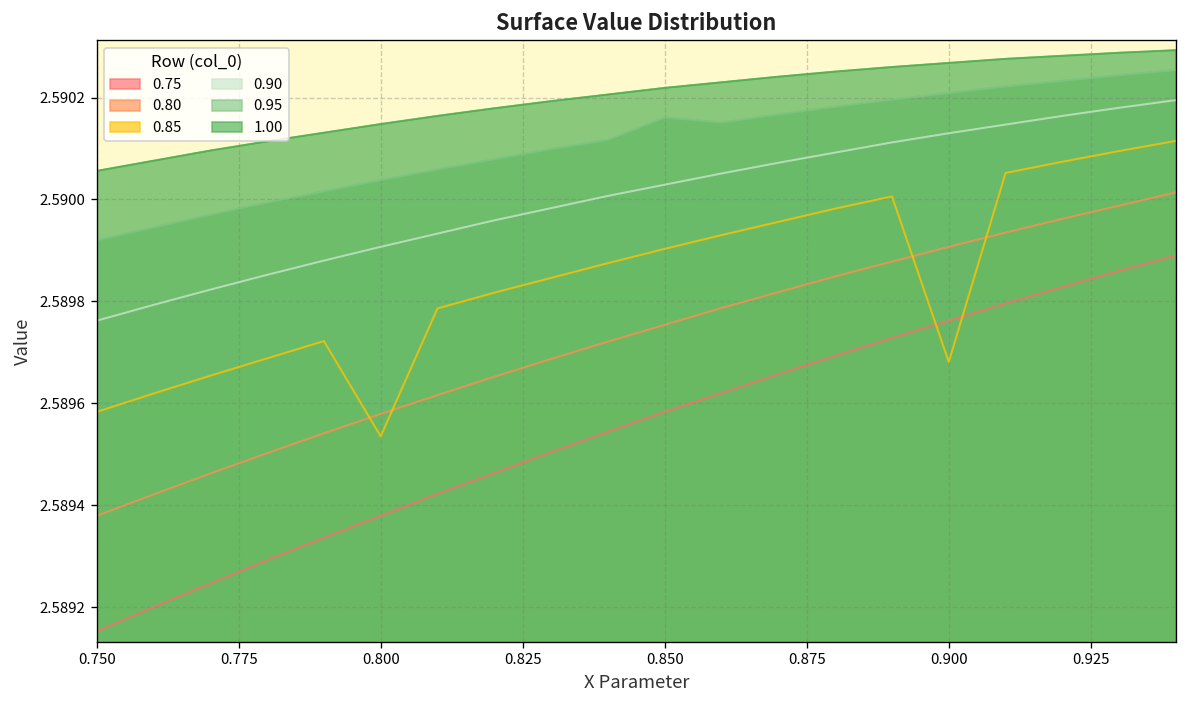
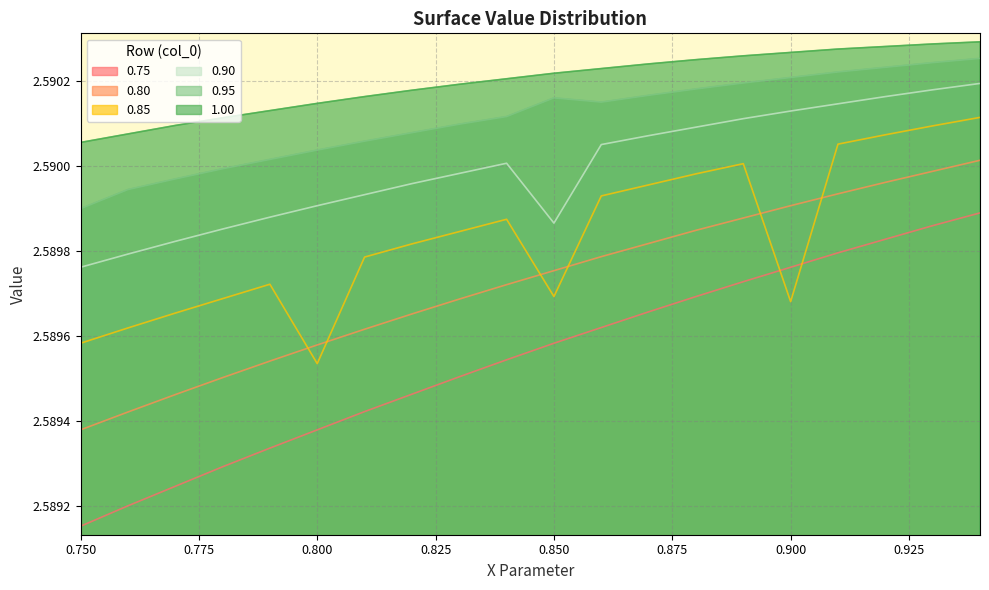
  {
    "0.85": {
      "0.750": 2.58958,
      "0.800": 2.58954,
-     "0.850": 2.58990,
+     "0.850": 2.58969,
      "0.900": 2.58968
    },
    "0.90": {
      "0.750": 2.58976,
      "0.800": 2.58991,
-     "0.850": 2.59003,
+     "0.850": 2.58987,
      "0.900": 2.59013
    },
    "0.95": {
-     "0.750": 2.58992,
+     "0.750": 2.58990,
      "0.800": 2.59004,
      "0.850": 2.59016,
      "0.900": 2.59021
    },
    "1.00": {
      "0.750": 2.59006,
      "0.800": 2.59015,
      "0.850": 2.59022,
      "0.900": 2.59027
    }
  }
